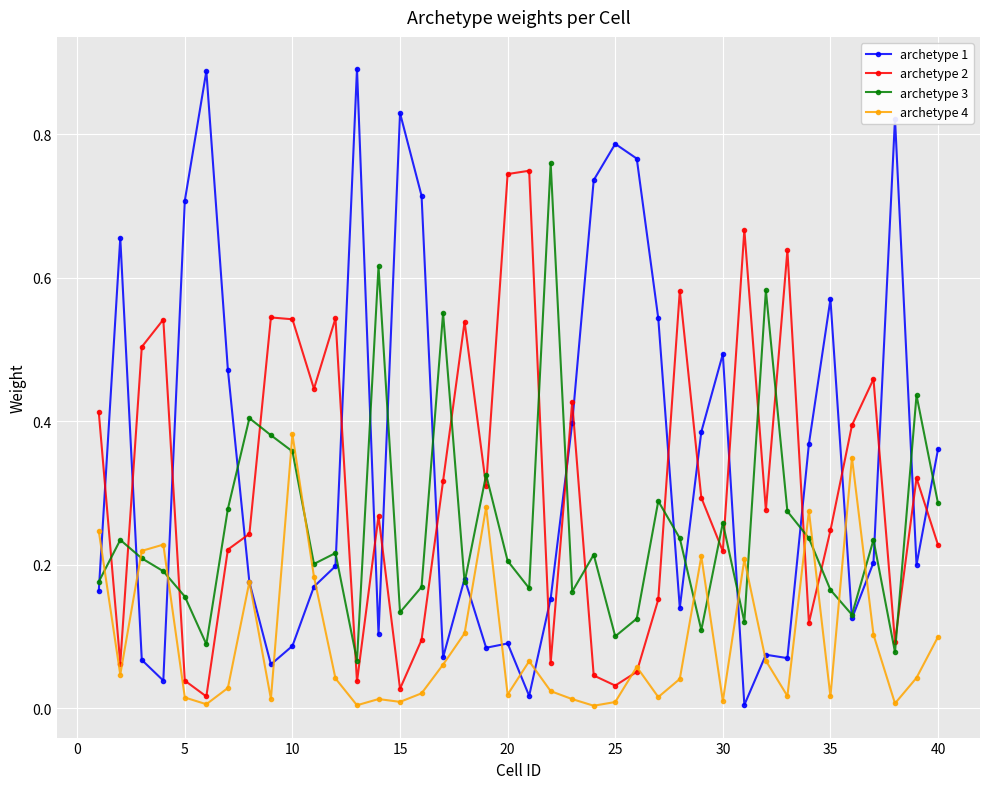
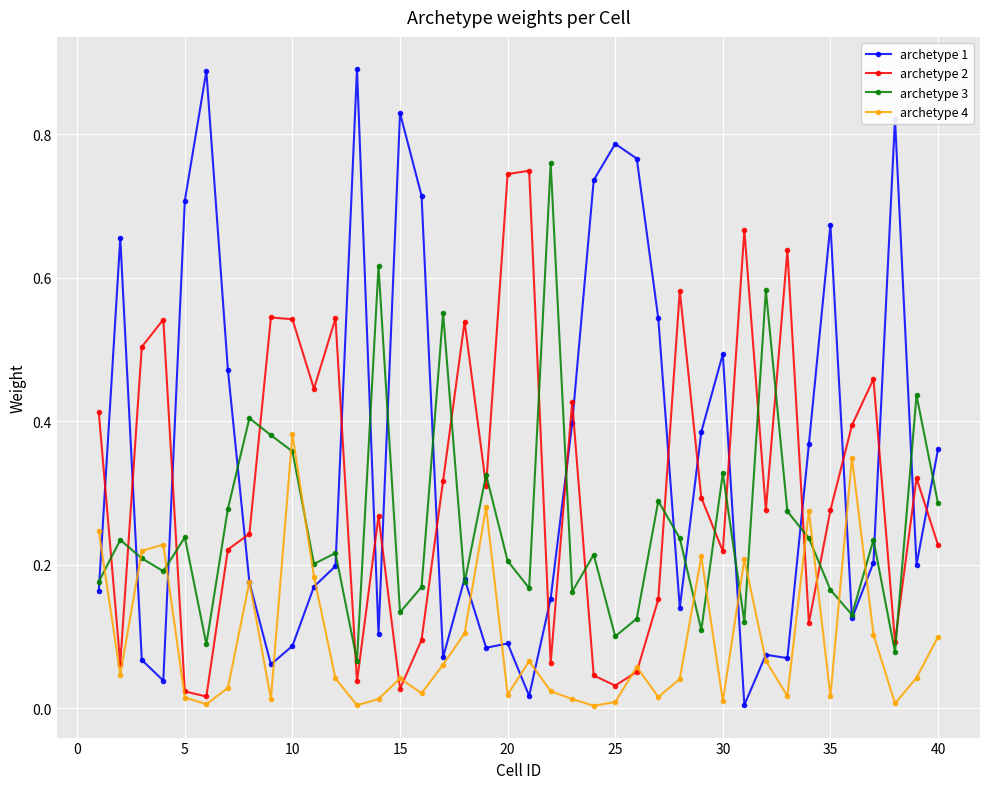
  {
    "archetype 1": {
      "5": 0.71,
      "10": 0.09,
      "15": 0.83,
      "20": 0.09,
      "25": 0.79,
      "30": 0.49,
-     "35": 0.57,
+     "35": 0.67,
      "40": 0.36
    },
    "archetype 2": {
-     "5": 0.04,
+     "5": 0.02,
      "10": 0.54,
      "15": 0.03,
      "20": 0.74,
      "25": 0.03,
      "30": 0.22,
-     "35": 0.25,
+     "35": 0.28,
      "40": 0.23
    },
    "archetype 3": {
-     "5": 0.16,
+     "5": 0.24,
      "10": 0.36,
      "15": 0.13,
      "20": 0.21,
      "25": 0.10,
-     "30": 0.26,
+     "30": 0.33,
      "35": 0.17,
      "40": 0.29
    },
    "archetype 4": {
      "5": 0.02,
      "10": 0.38,
-     "15": 0.01,
+     "15": 0.04,
      "20": 0.02,
      "25": 0.01,
      "30": 0.01,
      "35": 0.02,
      "40": 0.10
    }
  }
